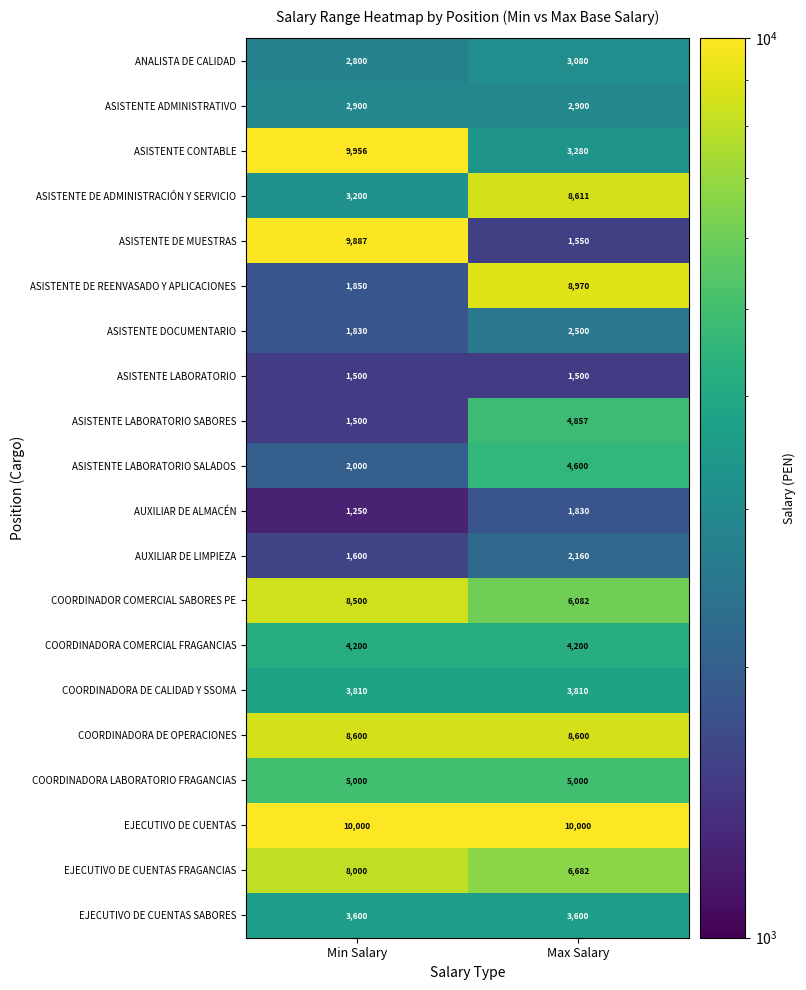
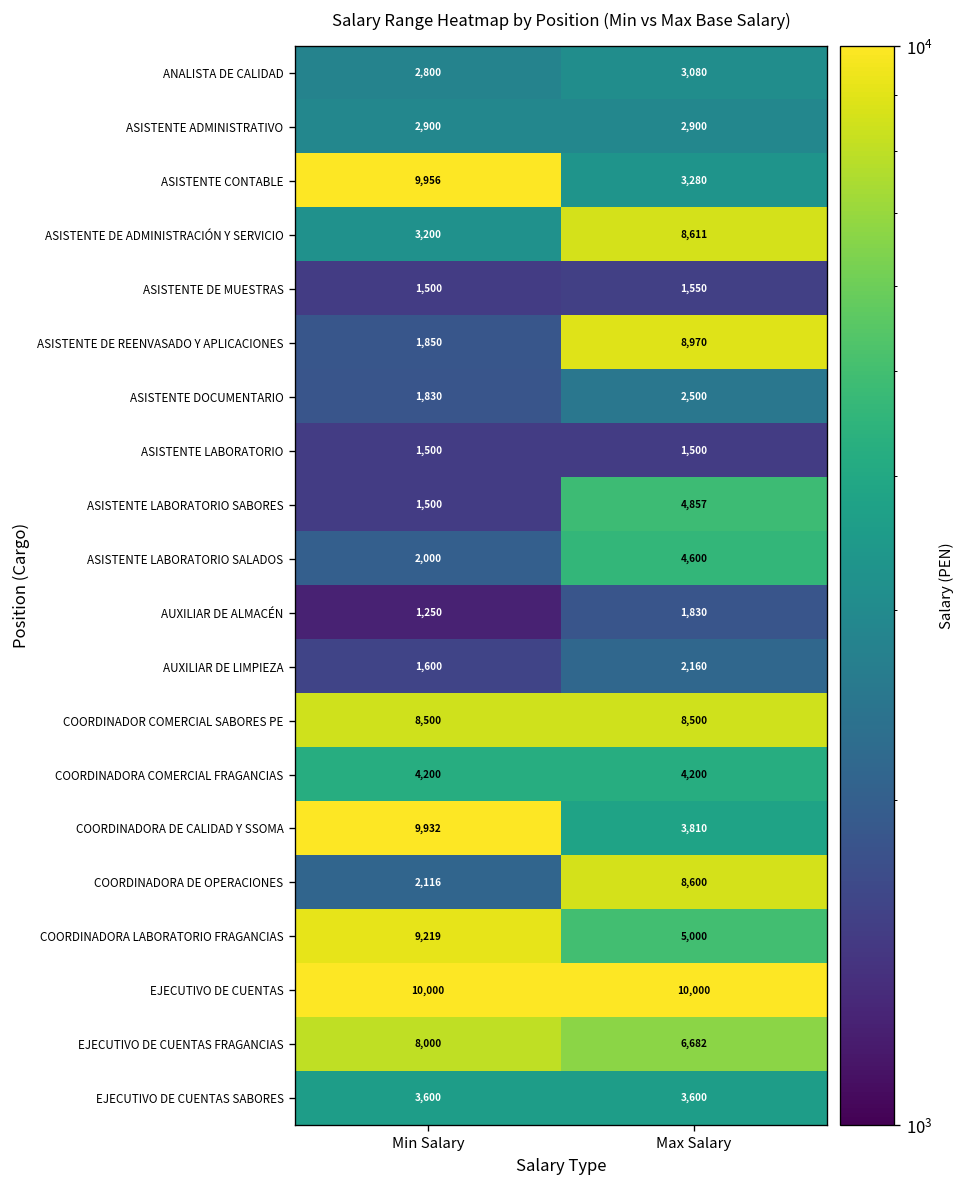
  {
    "ANALISTA DE CALIDAD": {
      "Min Salary": "2,800",
      "Max Salary": "3,080"
    },
    "ASISTENTE ADMINISTRATIVO": {
      "Min Salary": "2,900",
      "Max Salary": "2,900"
    },
    "ASISTENTE CONTABLE": {
      "Min Salary": "9,956",
      "Max Salary": "3,280"
    },
    "ASISTENTE DE ADMINISTRACIÓN Y SERVICIO": {
      "Min Salary": "3,200",
      "Max Salary": "8,611"
    },
    "ASISTENTE DE MUESTRAS": {
-     "Min Salary": "9,887",
+     "Min Salary": "1,500",
      "Max Salary": "1,550"
    },
    "ASISTENTE DE REENVASADO Y APLICACIONES": {
      "Min Salary": "1,850",
      "Max Salary": "8,970"
    },
    "ASISTENTE DOCUMENTARIO": {
      "Min Salary": "1,830",
      "Max Salary": "2,500"
    },
    "ASISTENTE LABORATORIO": {
      "Min Salary": "1,500",
      "Max Salary": "1,500"
    },
    "ASISTENTE LABORATORIO SABORES": {
      "Min Salary": "1,500",
      "Max Salary": "4,857"
    },
    "ASISTENTE LABORATORIO SALADOS": {
      "Min Salary": "2,000",
      "Max Salary": "4,600"
    },
    "AUXILIAR DE ALMACÉN": {
      "Min Salary": "1,250",
      "Max Salary": "1,830"
    },
    "AUXILIAR DE LIMPIEZA": {
      "Min Salary": "1,600",
      "Max Salary": "2,160"
    },
    "COORDINADOR COMERCIAL SABORES PE": {
      "Min Salary": "8,500",
-     "Max Salary": "6,082"
+     "Max Salary": "8,500"
    },
    "COORDINADORA COMERCIAL FRAGANCIAS": {
      "Min Salary": "4,200",
      "Max Salary": "4,200"
    },
    "COORDINADORA DE CALIDAD Y SSOMA": {
-     "Min Salary": "3,810",
+     "Min Salary": "9,932",
      "Max Salary": "3,810"
    },
    "COORDINADORA DE OPERACIONES": {
-     "Min Salary": "8,600",
+     "Min Salary": "2,116",
      "Max Salary": "8,600"
    },
    "COORDINADORA LABORATORIO FRAGANCIAS": {
-     "Min Salary": "5,000",
+     "Min Salary": "9,219",
      "Max Salary": "5,000"
    },
    "EJECUTIVO DE CUENTAS": {
      "Min Salary": "10,000",
      "Max Salary": "10,000"
    },
    "EJECUTIVO DE CUENTAS FRAGANCIAS": {
      "Min Salary": "8,000",
      "Max Salary": "6,682"
    },
    "EJECUTIVO DE CUENTAS SABORES": {
      "Min Salary": "3,600",
      "Max Salary": "3,600"
    }
  }
